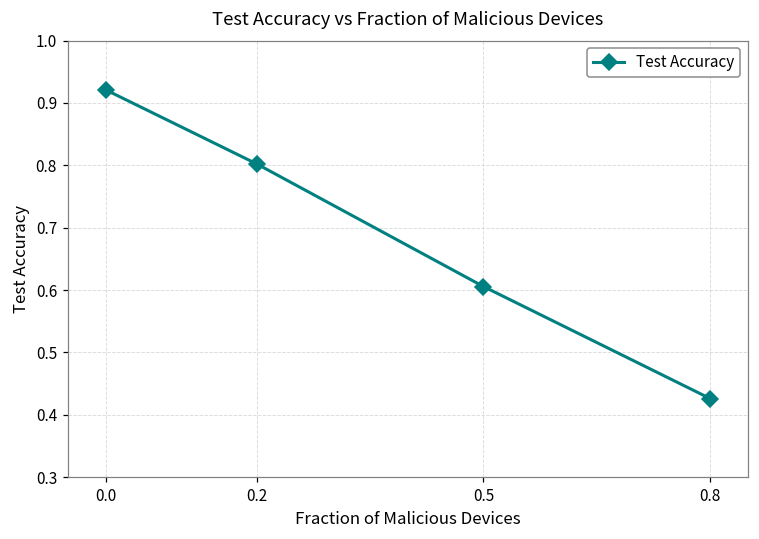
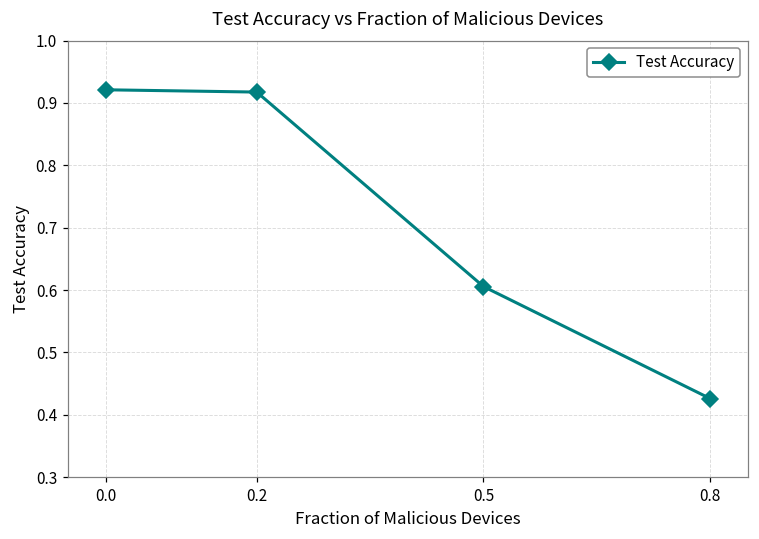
  {
    "0.0": 0.92,
-   "0.2": 0.80,
+   "0.2": 0.92,
    "0.5": 0.61,
    "0.8": 0.43
  }
